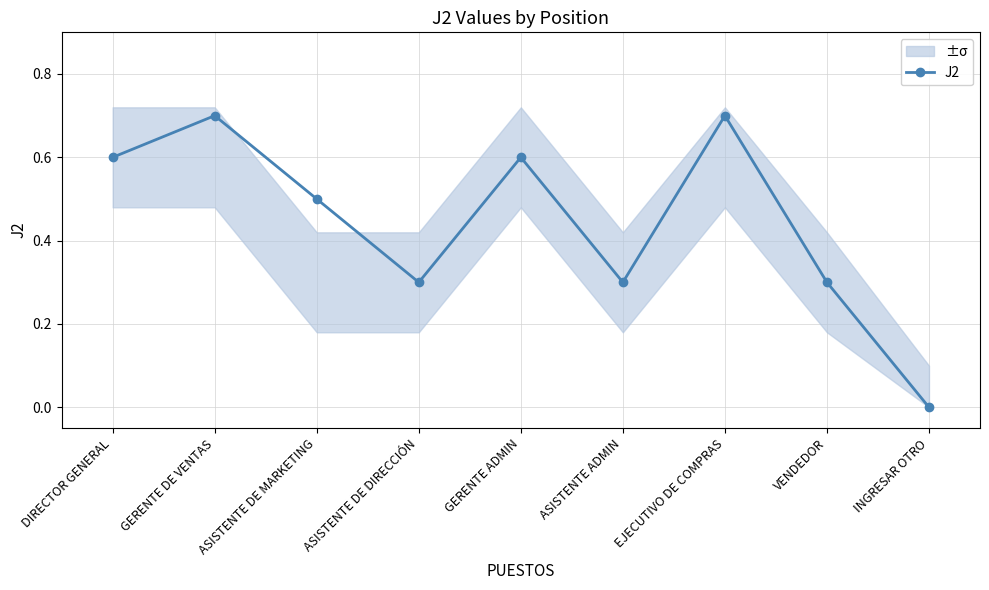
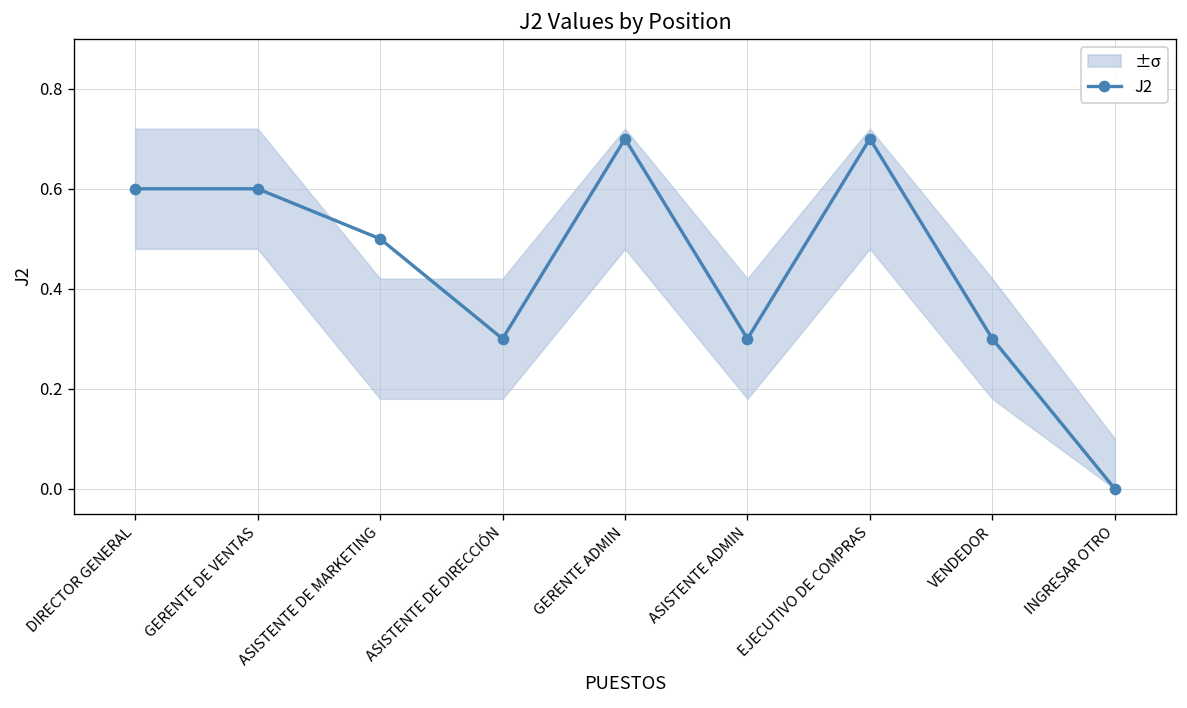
  {
    "J2": {
      "DIRECTOR GENERAL": 0.6,
-     "GERENTE DE VENTAS": 0.7,
+     "GERENTE DE VENTAS": 0.6,
      "ASISTENTE DE MARKETING": 0.5,
      "ASISTENTE DE DIRECCIÓN": 0.3,
-     "GERENTE ADMIN": 0.6,
+     "GERENTE ADMIN": 0.7,
      "ASISTENTE ADMIN": 0.3,
      "EJECUTIVO DE COMPRAS": 0.7,
      "VENDEDOR": 0.3,
      "INGRESAR OTRO": 0.0
    }
  }
